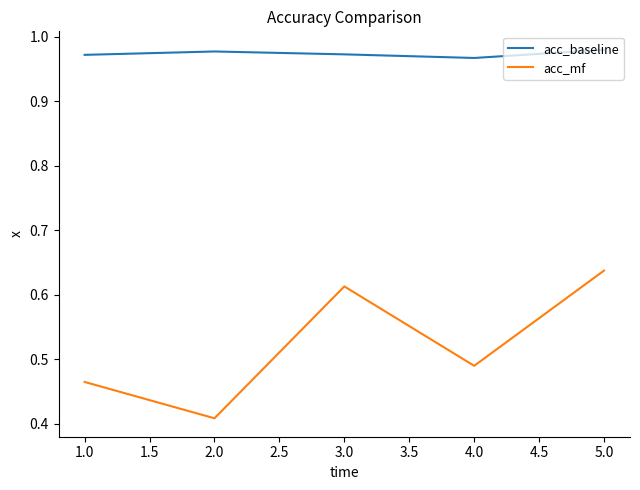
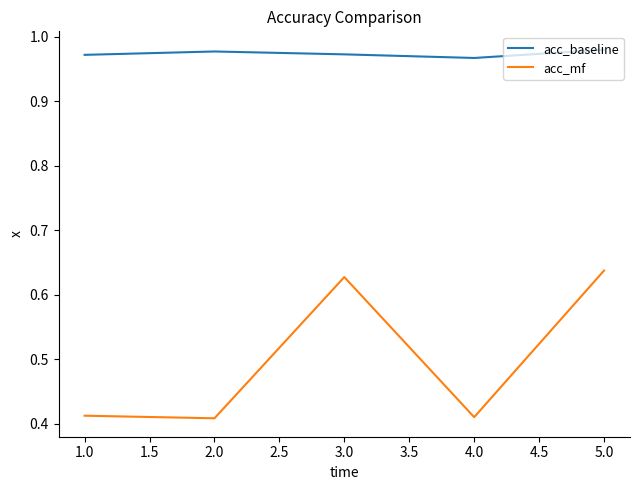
  {
    "acc_baseline": {
      "1.0": 0.97,
      "2.0": 0.98,
      "3.0": 0.97,
      "4.0": 0.97
    },
    "acc_mf": {
-     "1.0": 0.47,
+     "1.0": 0.41,
      "2.0": 0.41,
-     "3.0": 0.61,
-     "4.0": 0.49,
+     "3.0": 0.63,
+     "4.0": 0.41,
      "5.0": 0.64
    }
  }
